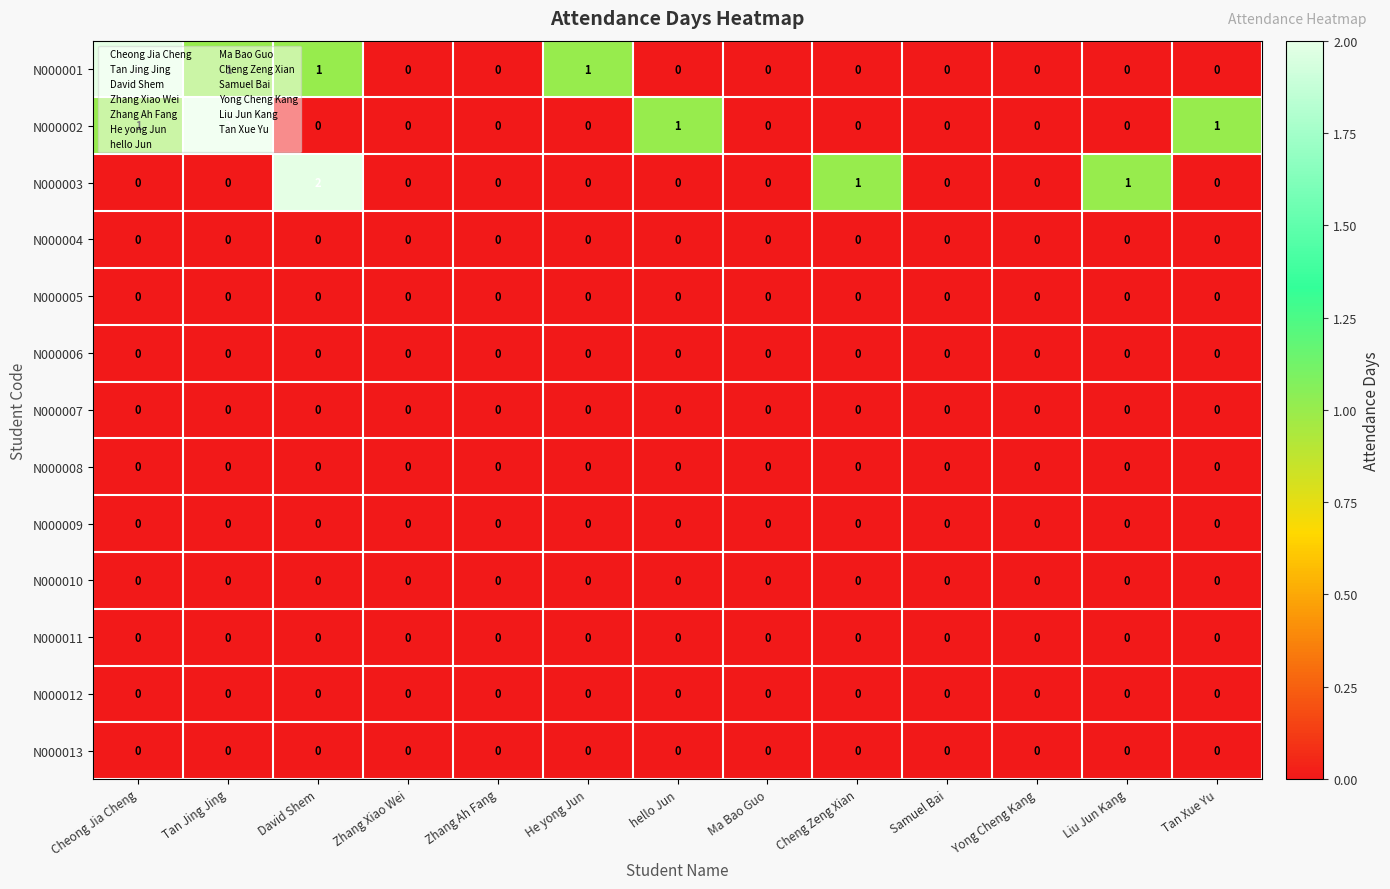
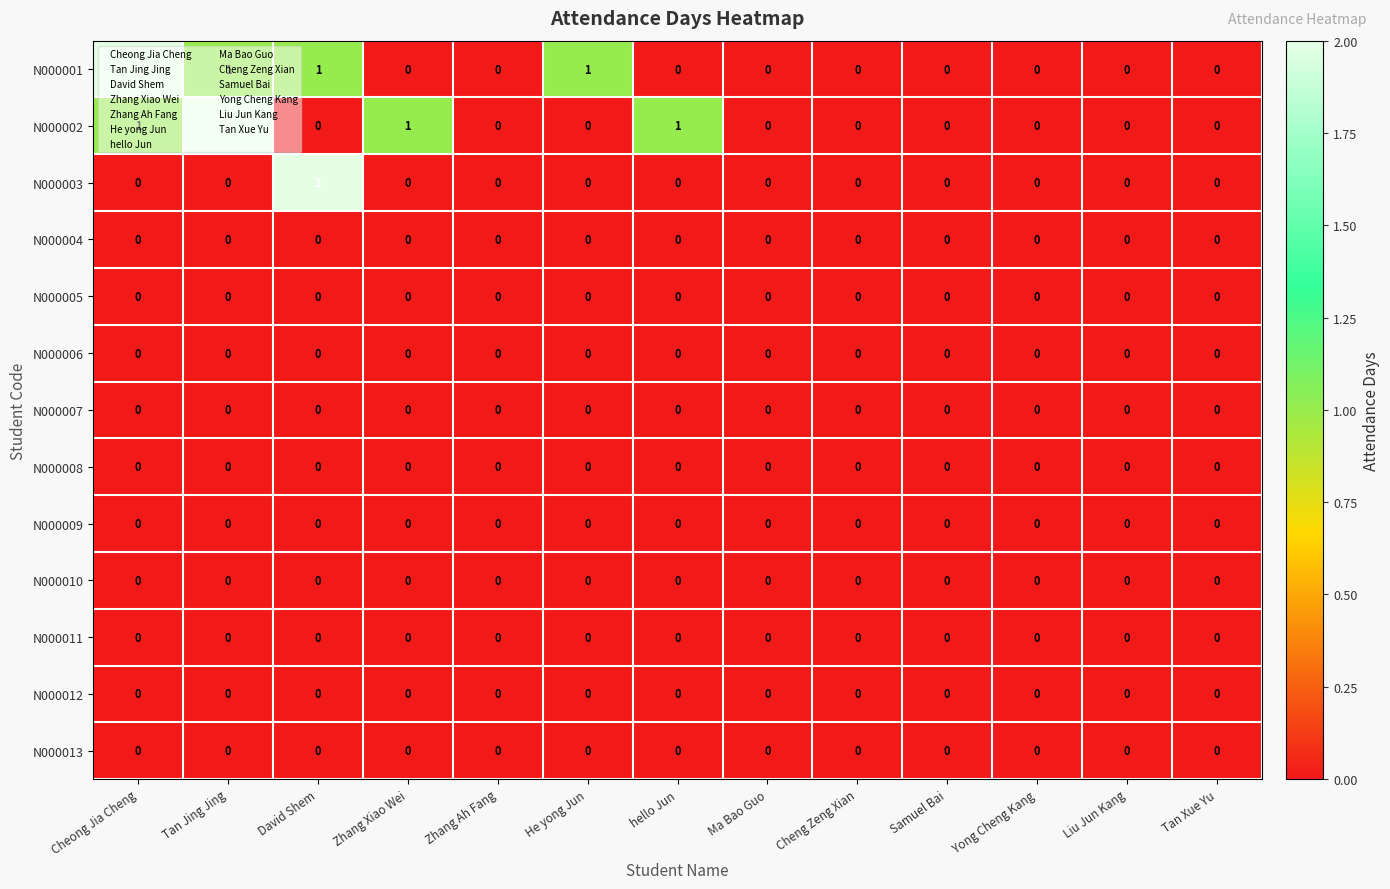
  {
    "N000001": {
      "David Shem": 1,
      "Zhang Xiao Wei": 0,
      "Zhang Ah Fang": 0,
      "He yong Jun": 1,
      "hello Jun": 0,
      "Ma Bao Guo": 0,
      "Cheng Zeng Xian": 0,
      "Samuel Bai": 0,
      "Yong Cheng Kang": 0,
      "Liu Jun Kang": 0,
      "Tan Xue Yu": 0
    },
    "N000002": {
      "David Shem": 0,
-     "Zhang Xiao Wei": 0,
+     "Zhang Xiao Wei": 1,
      "Zhang Ah Fang": 0,
      "He yong Jun": 0,
      "hello Jun": 1,
      "Ma Bao Guo": 0,
      "Cheng Zeng Xian": 0,
      "Samuel Bai": 0,
      "Yong Cheng Kang": 0,
      "Liu Jun Kang": 0,
-     "Tan Xue Yu": 1
+     "Tan Xue Yu": 0
    },
    "N000003": {
      "Cheong Jia Cheng": 0,
      "Tan Jing Jing": 0,
      "Zhang Xiao Wei": 0,
      "Zhang Ah Fang": 0,
      "He yong Jun": 0,
      "hello Jun": 0,
      "Ma Bao Guo": 0,
-     "Cheng Zeng Xian": 1,
+     "Cheng Zeng Xian": 0,
      "Samuel Bai": 0,
      "Yong Cheng Kang": 0,
-     "Liu Jun Kang": 1,
+     "Liu Jun Kang": 0,
      "Tan Xue Yu": 0
    },
    "N000004": {
      "Cheong Jia Cheng": 0,
      "Tan Jing Jing": 0,
      "David Shem": 0,
      "Zhang Xiao Wei": 0,
      "Zhang Ah Fang": 0,
      "He yong Jun": 0,
      "hello Jun": 0,
      "Ma Bao Guo": 0,
      "Cheng Zeng Xian": 0,
      "Samuel Bai": 0,
      "Yong Cheng Kang": 0,
      "Liu Jun Kang": 0,
      "Tan Xue Yu": 0
    },
    "N000005": {
      "Cheong Jia Cheng": 0,
      "Tan Jing Jing": 0,
      "David Shem": 0,
      "Zhang Xiao Wei": 0,
      "Zhang Ah Fang": 0,
      "He yong Jun": 0,
      "hello Jun": 0,
      "Ma Bao Guo": 0,
      "Cheng Zeng Xian": 0,
      "Samuel Bai": 0,
      "Yong Cheng Kang": 0,
      "Liu Jun Kang": 0,
      "Tan Xue Yu": 0
    },
    "N000006": {
      "Cheong Jia Cheng": 0,
      "Tan Jing Jing": 0,
      "David Shem": 0,
      "Zhang Xiao Wei": 0,
      "Zhang Ah Fang": 0,
      "He yong Jun": 0,
      "hello Jun": 0,
      "Ma Bao Guo": 0,
      "Cheng Zeng Xian": 0,
      "Samuel Bai": 0,
      "Yong Cheng Kang": 0,
      "Liu Jun Kang": 0,
      "Tan Xue Yu": 0
    },
    "N000007": {
      "Cheong Jia Cheng": 0,
      "Tan Jing Jing": 0,
      "David Shem": 0,
      "Zhang Xiao Wei": 0,
      "Zhang Ah Fang": 0,
      "He yong Jun": 0,
      "hello Jun": 0,
      "Ma Bao Guo": 0,
      "Cheng Zeng Xian": 0,
      "Samuel Bai": 0,
      "Yong Cheng Kang": 0,
      "Liu Jun Kang": 0,
      "Tan Xue Yu": 0
    },
    "N000008": {
      "Cheong Jia Cheng": 0,
      "Tan Jing Jing": 0,
      "David Shem": 0,
      "Zhang Xiao Wei": 0,
      "Zhang Ah Fang": 0,
      "He yong Jun": 0,
      "hello Jun": 0,
      "Ma Bao Guo": 0,
      "Cheng Zeng Xian": 0,
      "Samuel Bai": 0,
      "Yong Cheng Kang": 0,
      "Liu Jun Kang": 0,
      "Tan Xue Yu": 0
    },
    "N000009": {
      "Cheong Jia Cheng": 0,
      "Tan Jing Jing": 0,
      "David Shem": 0,
      "Zhang Xiao Wei": 0,
      "Zhang Ah Fang": 0,
      "He yong Jun": 0,
      "hello Jun": 0,
      "Ma Bao Guo": 0,
      "Cheng Zeng Xian": 0,
      "Samuel Bai": 0,
      "Yong Cheng Kang": 0,
      "Liu Jun Kang": 0,
      "Tan Xue Yu": 0
    },
    "N000010": {
      "Cheong Jia Cheng": 0,
      "Tan Jing Jing": 0,
      "David Shem": 0,
      "Zhang Xiao Wei": 0,
      "Zhang Ah Fang": 0,
      "He yong Jun": 0,
      "hello Jun": 0,
      "Ma Bao Guo": 0,
      "Cheng Zeng Xian": 0,
      "Samuel Bai": 0,
      "Yong Cheng Kang": 0,
      "Liu Jun Kang": 0,
      "Tan Xue Yu": 0
    },
    "N000011": {
      "Cheong Jia Cheng": 0,
      "Tan Jing Jing": 0,
      "David Shem": 0,
      "Zhang Xiao Wei": 0,
      "Zhang Ah Fang": 0,
      "He yong Jun": 0,
      "hello Jun": 0,
      "Ma Bao Guo": 0,
      "Cheng Zeng Xian": 0,
      "Samuel Bai": 0,
      "Yong Cheng Kang": 0,
      "Liu Jun Kang": 0,
      "Tan Xue Yu": 0
    },
    "N000012": {
      "Cheong Jia Cheng": 0,
      "Tan Jing Jing": 0,
      "David Shem": 0,
      "Zhang Xiao Wei": 0,
      "Zhang Ah Fang": 0,
      "He yong Jun": 0,
      "hello Jun": 0,
      "Ma Bao Guo": 0,
      "Cheng Zeng Xian": 0,
      "Samuel Bai": 0,
      "Yong Cheng Kang": 0,
      "Liu Jun Kang": 0,
      "Tan Xue Yu": 0
    },
    "N000013": {
      "Cheong Jia Cheng": 0,
      "Tan Jing Jing": 0,
      "David Shem": 0,
      "Zhang Xiao Wei": 0,
      "Zhang Ah Fang": 0,
      "He yong Jun": 0,
      "hello Jun": 0,
      "Ma Bao Guo": 0,
      "Cheng Zeng Xian": 0,
      "Samuel Bai": 0,
      "Yong Cheng Kang": 0,
      "Liu Jun Kang": 0,
      "Tan Xue Yu": 0
    }
  }
